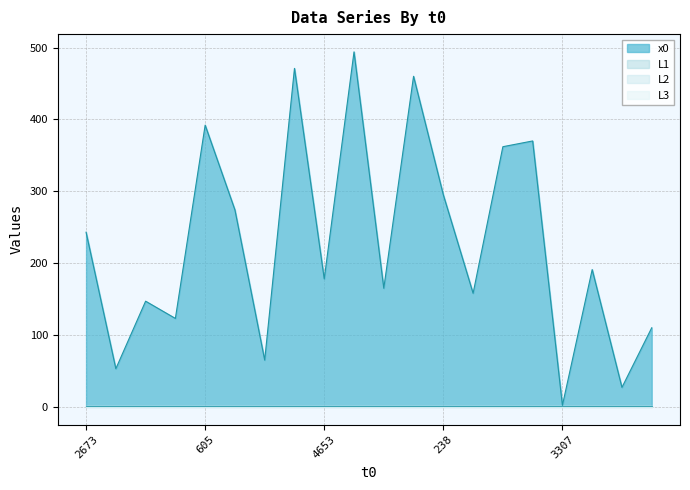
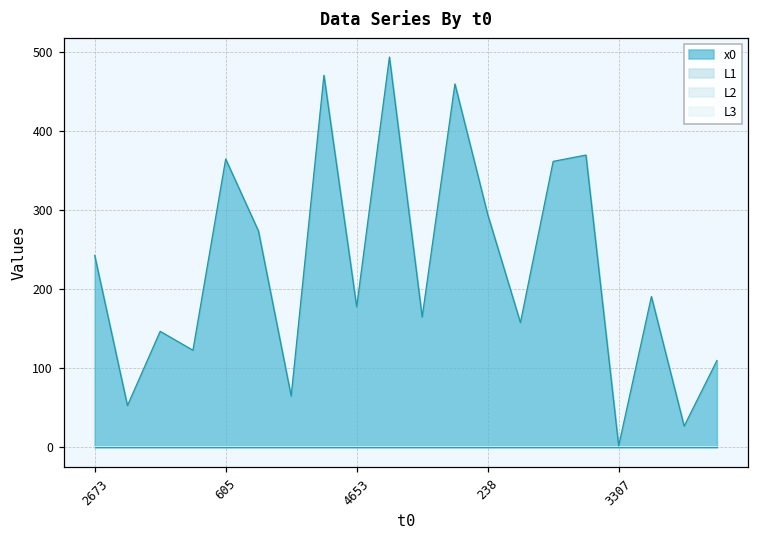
  {
    "x0": {
      "2673": 240,
-     "605": 390,
+     "605": 370,
      "4653": 180,
      "238": 300
    },
    "L3": {
      "2673": 0,
      "605": 0,
      "4653": 0,
      "238": 0
    }
  }
